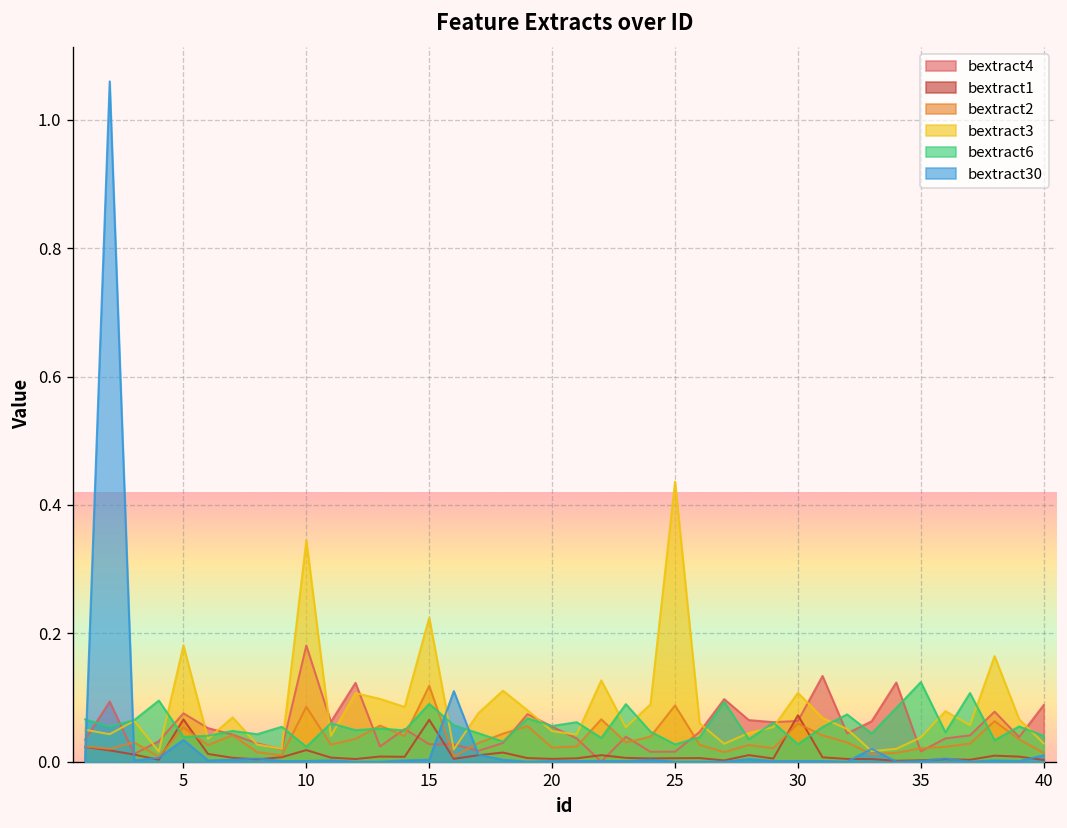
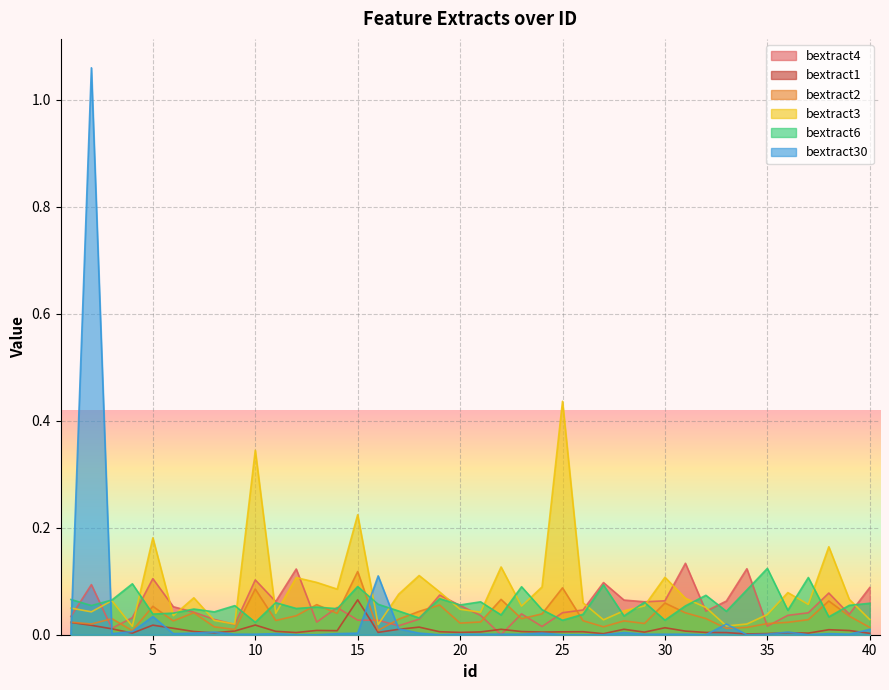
  {
    "bextract4": {
-     "5": 0.08,
-     "10": 0.18,
+     "5": 0.10,
+     "10": 0.10,
      "15": 0.03,
-     "25": 0.02,
+     "25": 0.04,
      "35": 0.02,
      "40": 0.09
    },
    "bextract1": {
-     "5": 0.07,
+     "5": 0.02,
      "10": 0.02,
      "15": 0.07,
      "25": 0.01,
-     "30": 0.07,
+     "30": 0.01,
      "40": 0.00
    },
    "bextract2": {
      "5": 0.05,
      "10": 0.09,
      "15": 0.12,
      "20": 0.02,
      "25": 0.09,
      "35": 0.02
    },
    "bextract3": {
      "5": 0.18,
      "10": 0.34,
      "15": 0.22,
      "20": 0.05,
      "25": 0.44,
      "30": 0.11,
      "35": 0.04,
      "40": 0.03
    },
    "bextract6": {
      "10": 0.02,
      "15": 0.09,
      "25": 0.03,
      "30": 0.03,
      "35": 0.12,
-     "40": 0.04
+     "40": 0.06
    },
    "bextract30": {
      "10": 0.00,
      "15": 0.00,
      "25": 0.00,
      "30": 0.00
    }
  }
